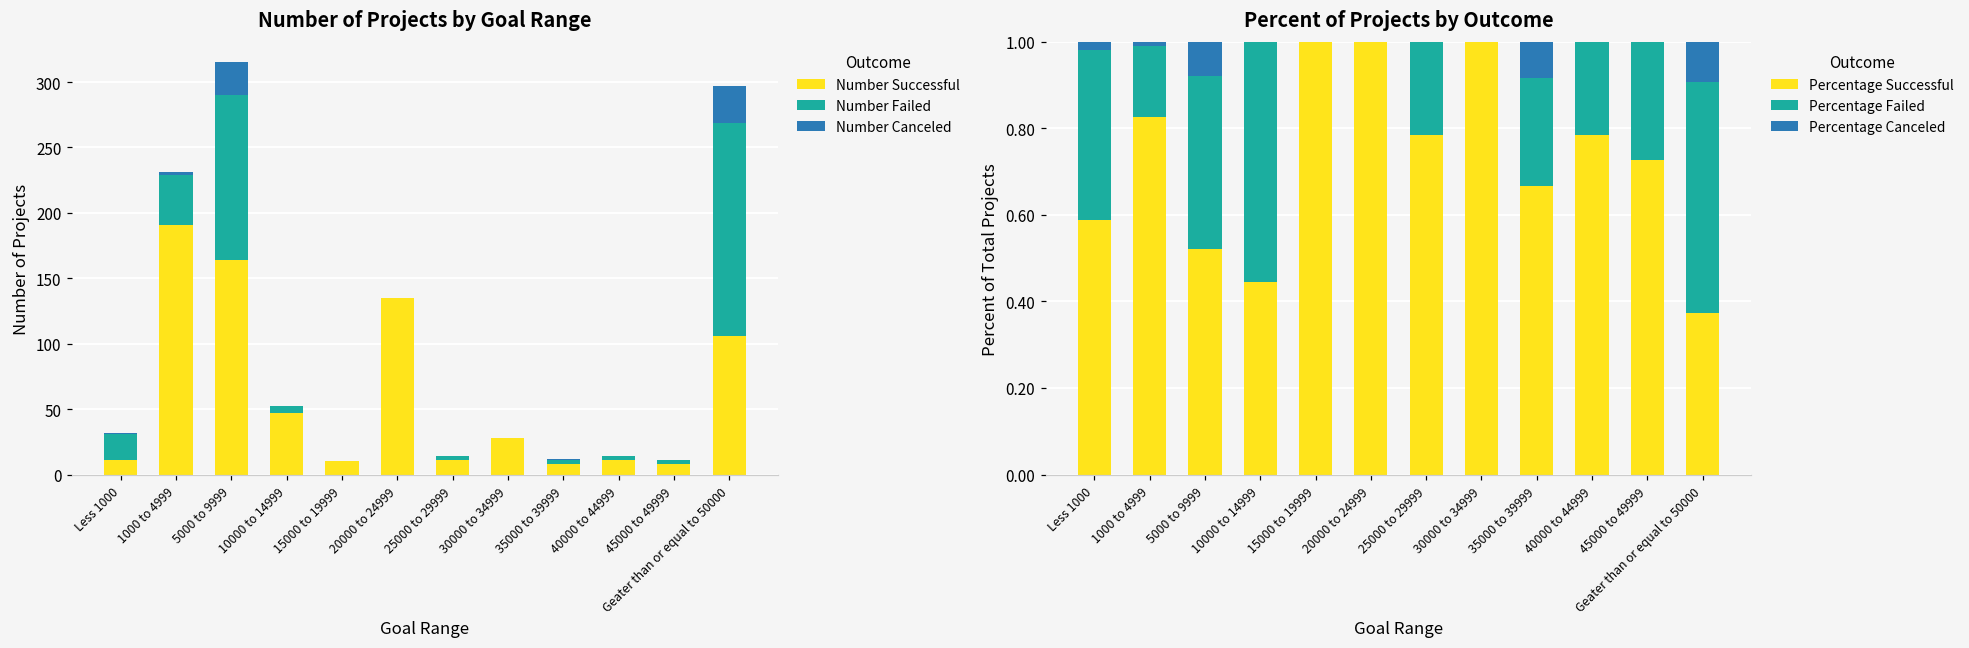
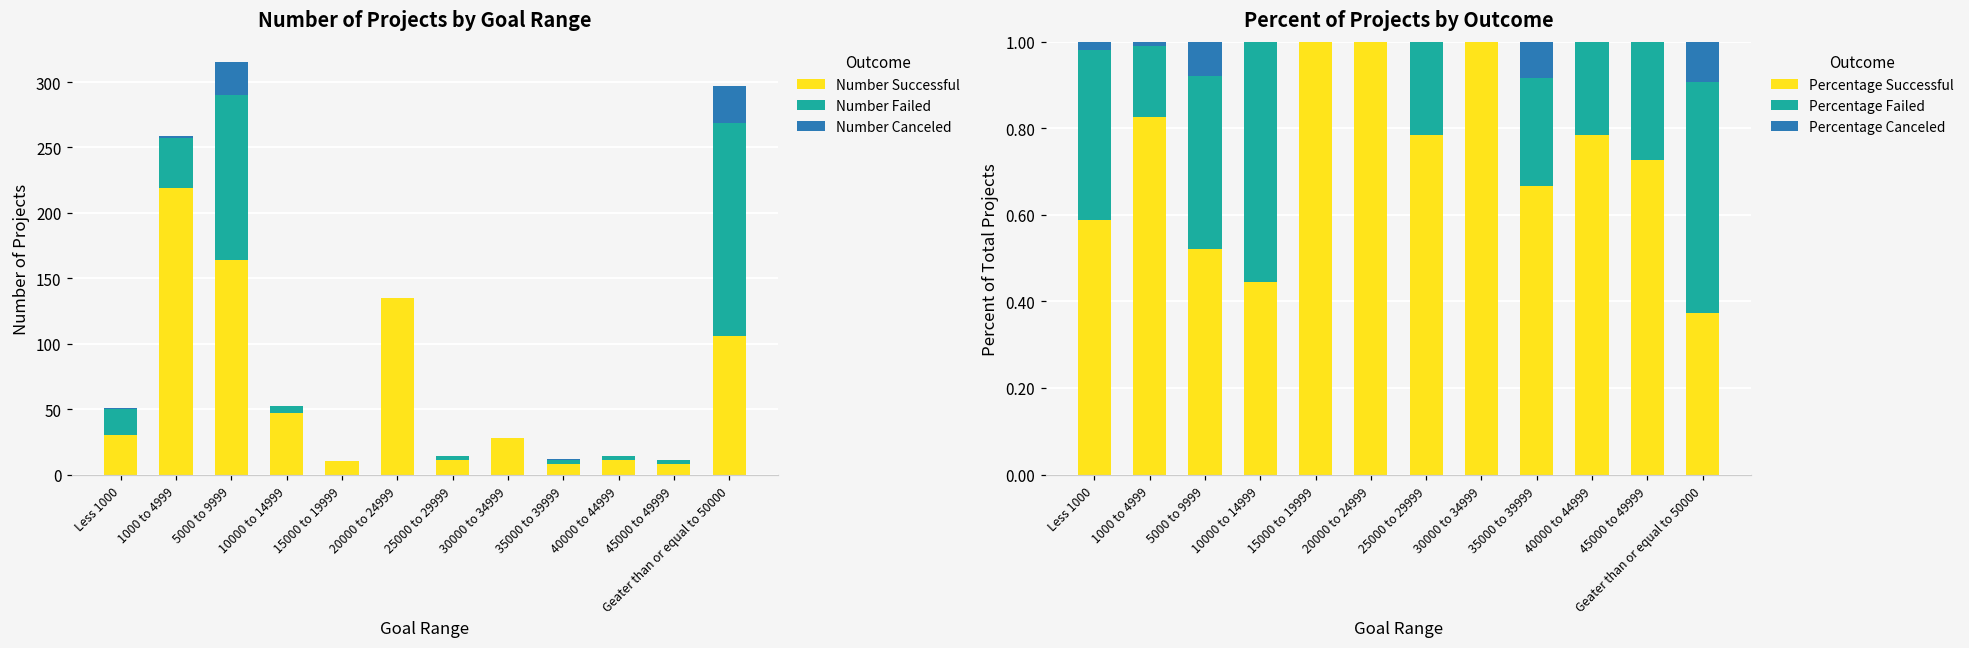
  {
    "Number of Projects by Goal Range": {
      "Number Successful": {
-       "Less 1000": 11,
-       "1000 to 4999": 191,
+       "Less 1000": 30,
+       "1000 to 4999": 219,
        "5000 to 9999": 164,
        "10000 to 14999": 47,
        "15000 to 19999": 10,
        "20000 to 24999": 135,
        "25000 to 29999": 11,
        "30000 to 34999": 28,
        "35000 to 39999": 8,
        "40000 to 44999": 11,
        "45000 to 49999": 8,
        "Geater than or equal to 50000": 106
      }
    },
    "Percent of Projects by Outcome": {
      "Percentage Successful": {
        "Less 1000": 0.59,
        "1000 to 4999": 0.83,
        "5000 to 9999": 0.52,
        "10000 to 14999": 0.44,
        "15000 to 19999": 1.00,
        "20000 to 24999": 1.00,
        "25000 to 29999": 0.79,
        "30000 to 34999": 1.00,
        "35000 to 39999": 0.67,
        "40000 to 44999": 0.79,
        "45000 to 49999": 0.73,
        "Geater than or equal to 50000": 0.37
      }
    }
  }
